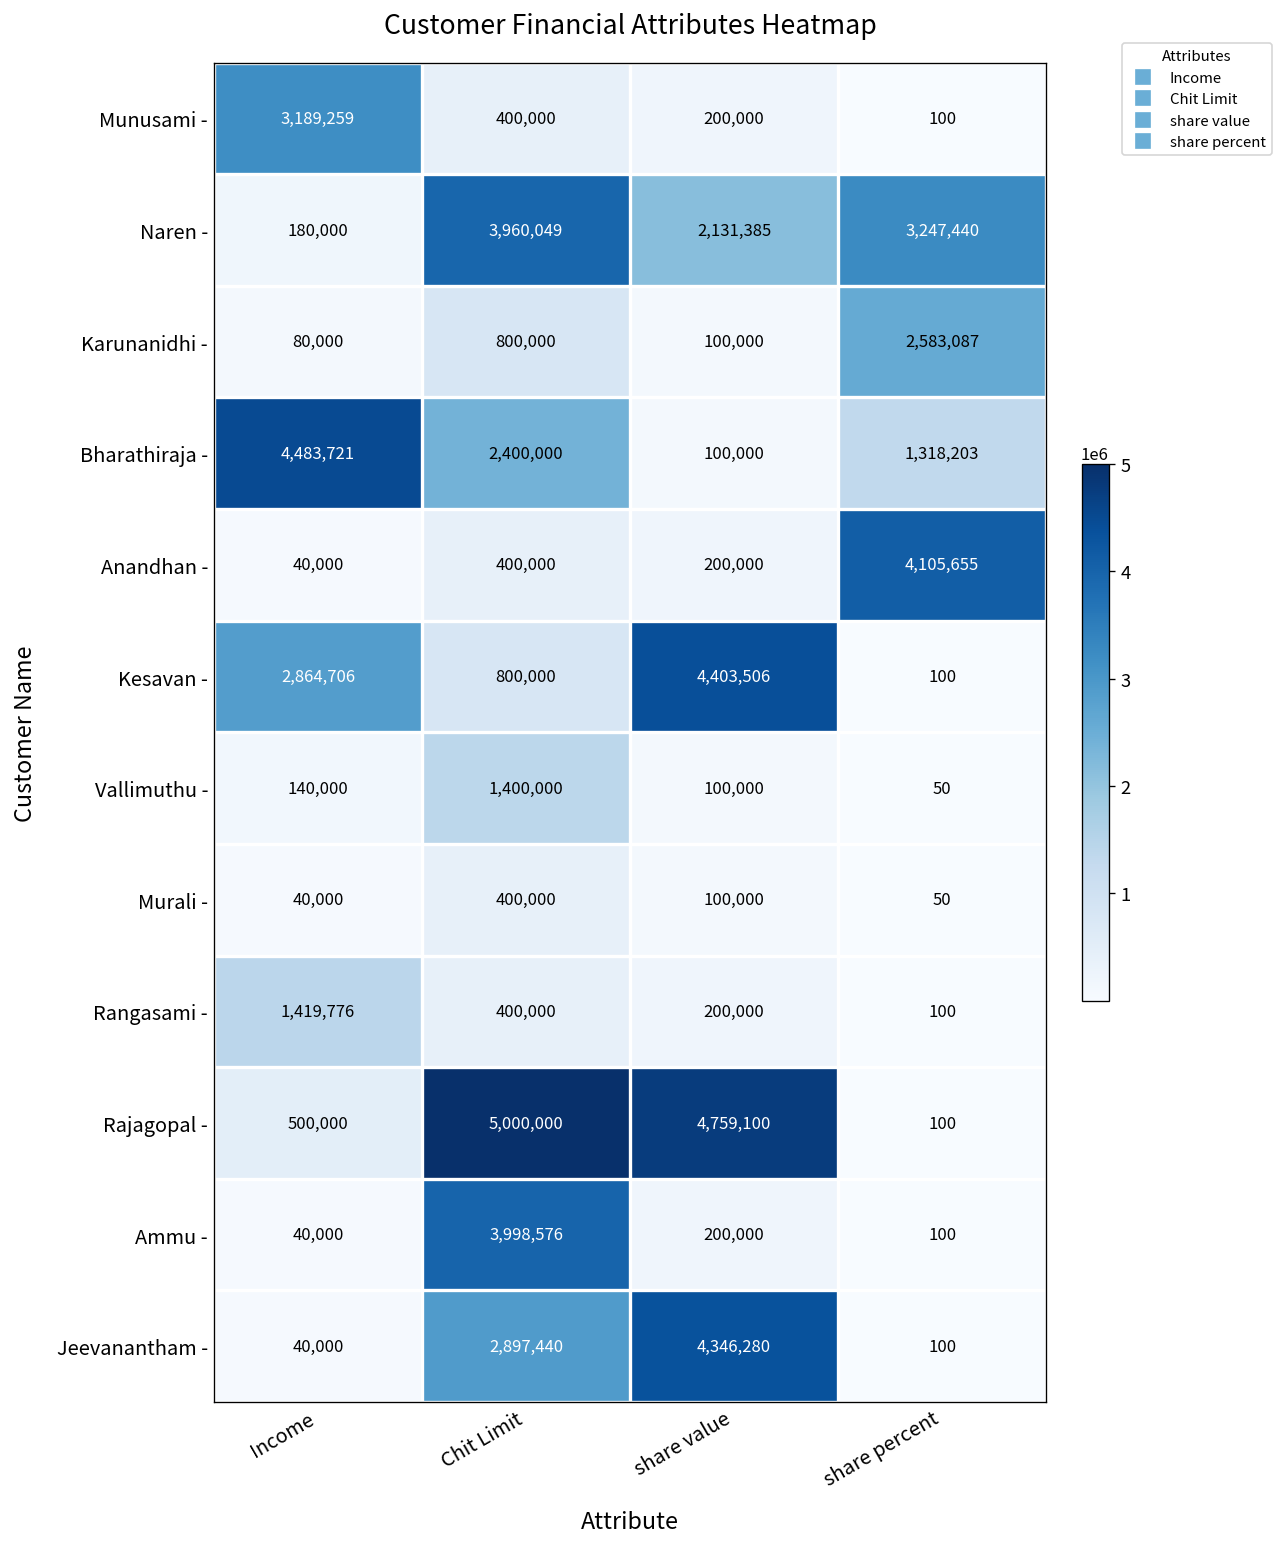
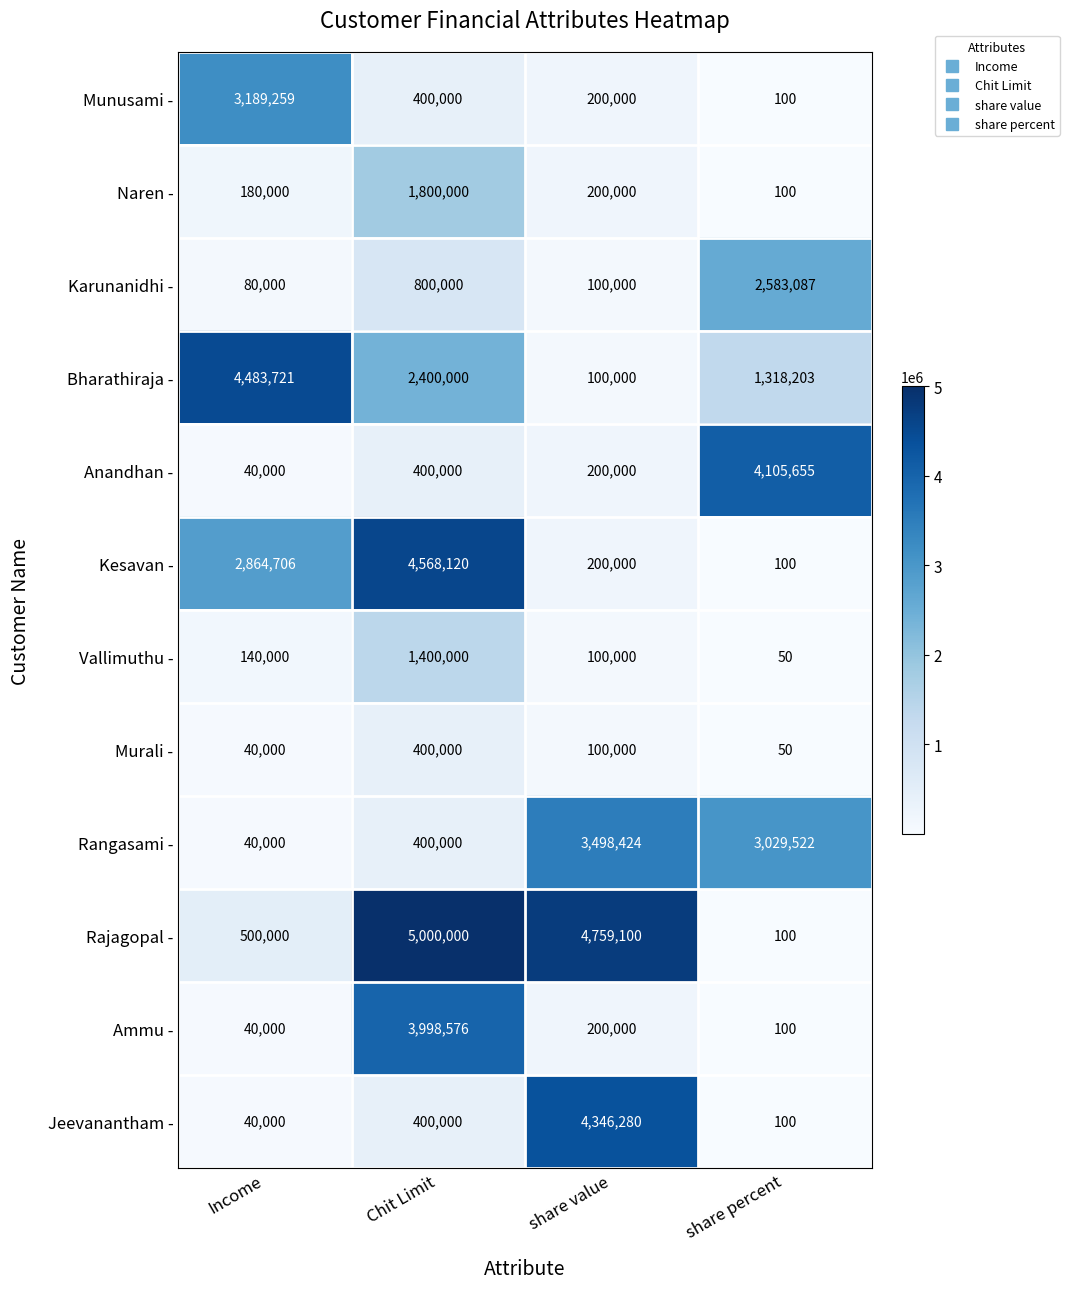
  {
    "Munusami -": {
      "Income": "3,189,259",
      "Chit Limit": "400,000",
      "share value": "200,000",
      "share percent": "100"
    },
    "Naren -": {
      "Income": "180,000",
-     "Chit Limit": "3,960,049",
-     "share value": "2,131,385",
-     "share percent": "3,247,440"
+     "Chit Limit": "1,800,000",
+     "share value": "200,000",
+     "share percent": "100"
    },
    "Karunanidhi -": {
      "Income": "80,000",
      "Chit Limit": "800,000",
      "share value": "100,000",
      "share percent": "2,583,087"
    },
    "Bharathiraja -": {
      "Income": "4,483,721",
      "Chit Limit": "2,400,000",
      "share value": "100,000",
      "share percent": "1,318,203"
    },
    "Anandhan -": {
      "Income": "40,000",
      "Chit Limit": "400,000",
      "share value": "200,000",
      "share percent": "4,105,655"
    },
    "Kesavan -": {
      "Income": "2,864,706",
-     "Chit Limit": "800,000",
-     "share value": "4,403,506",
+     "Chit Limit": "4,568,120",
+     "share value": "200,000",
      "share percent": "100"
    },
    "Vallimuthu -": {
      "Income": "140,000",
      "Chit Limit": "1,400,000",
      "share value": "100,000",
      "share percent": "50"
    },
    "Murali -": {
      "Income": "40,000",
      "Chit Limit": "400,000",
      "share value": "100,000",
      "share percent": "50"
    },
    "Rangasami -": {
-     "Income": "1,419,776",
+     "Income": "40,000",
      "Chit Limit": "400,000",
-     "share value": "200,000",
-     "share percent": "100"
+     "share value": "3,498,424",
+     "share percent": "3,029,522"
    },
    "Rajagopal -": {
      "Income": "500,000",
      "Chit Limit": "5,000,000",
      "share value": "4,759,100",
      "share percent": "100"
    },
    "Ammu -": {
      "Income": "40,000",
      "Chit Limit": "3,998,576",
      "share value": "200,000",
      "share percent": "100"
    },
    "Jeevanantham -": {
      "Income": "40,000",
-     "Chit Limit": "2,897,440",
+     "Chit Limit": "400,000",
      "share value": "4,346,280",
      "share percent": "100"
    }
  }
